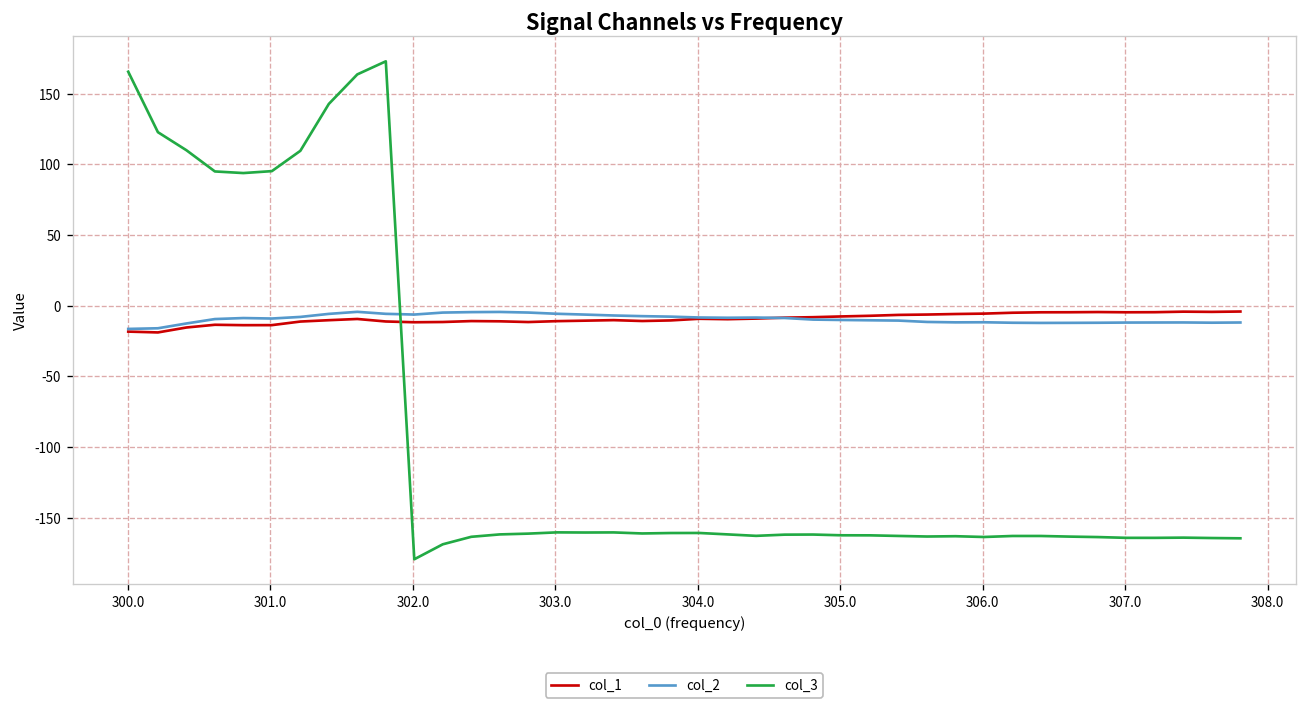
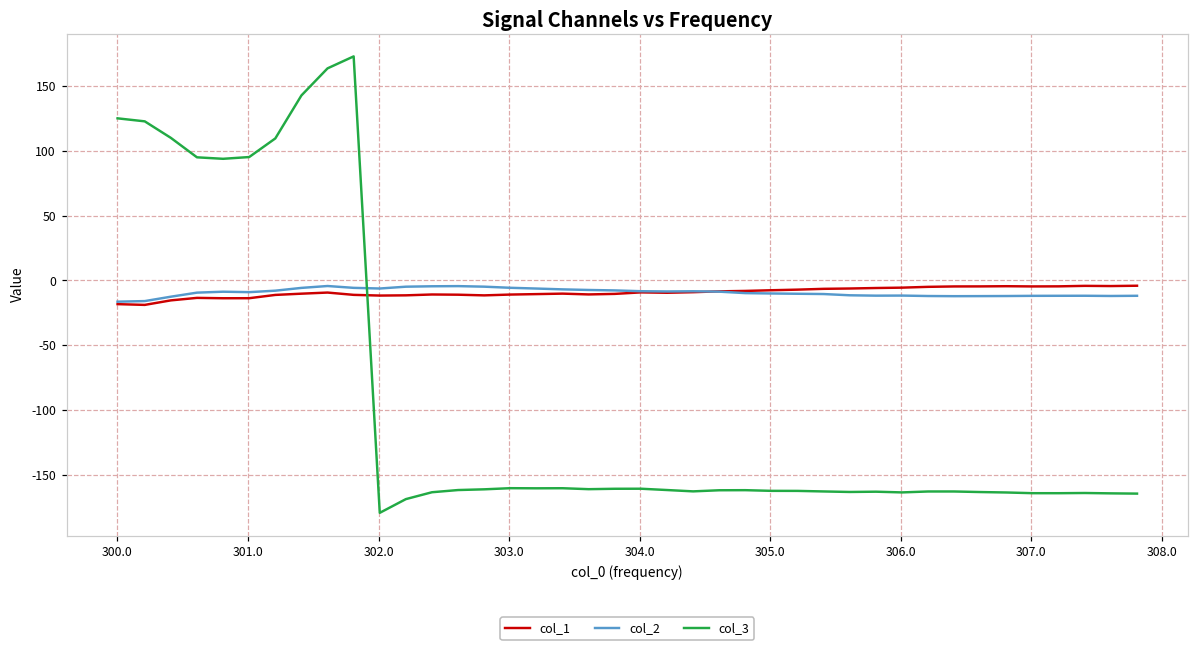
  {
    "col_3": {
-     "300.0": 166
+     "300.0": 125
    }
  }
